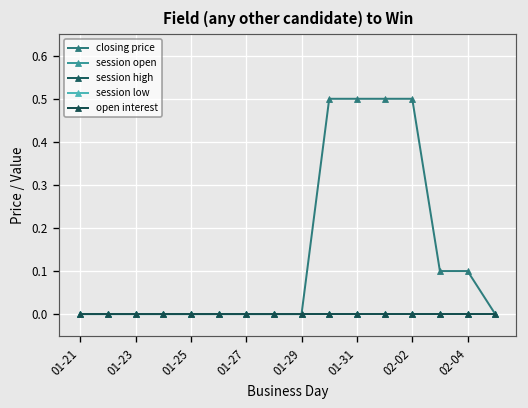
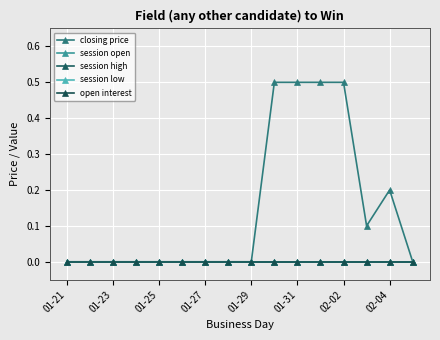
  {
    "closing price": {
      "01-31": 0.5,
      "02-02": 0.5,
-     "02-04": 0.1
+     "02-04": 0.2
    },
    "open interest": {
      "01-31": 0.0,
      "02-02": 0.0,
      "02-04": 0.0
    }
  }
